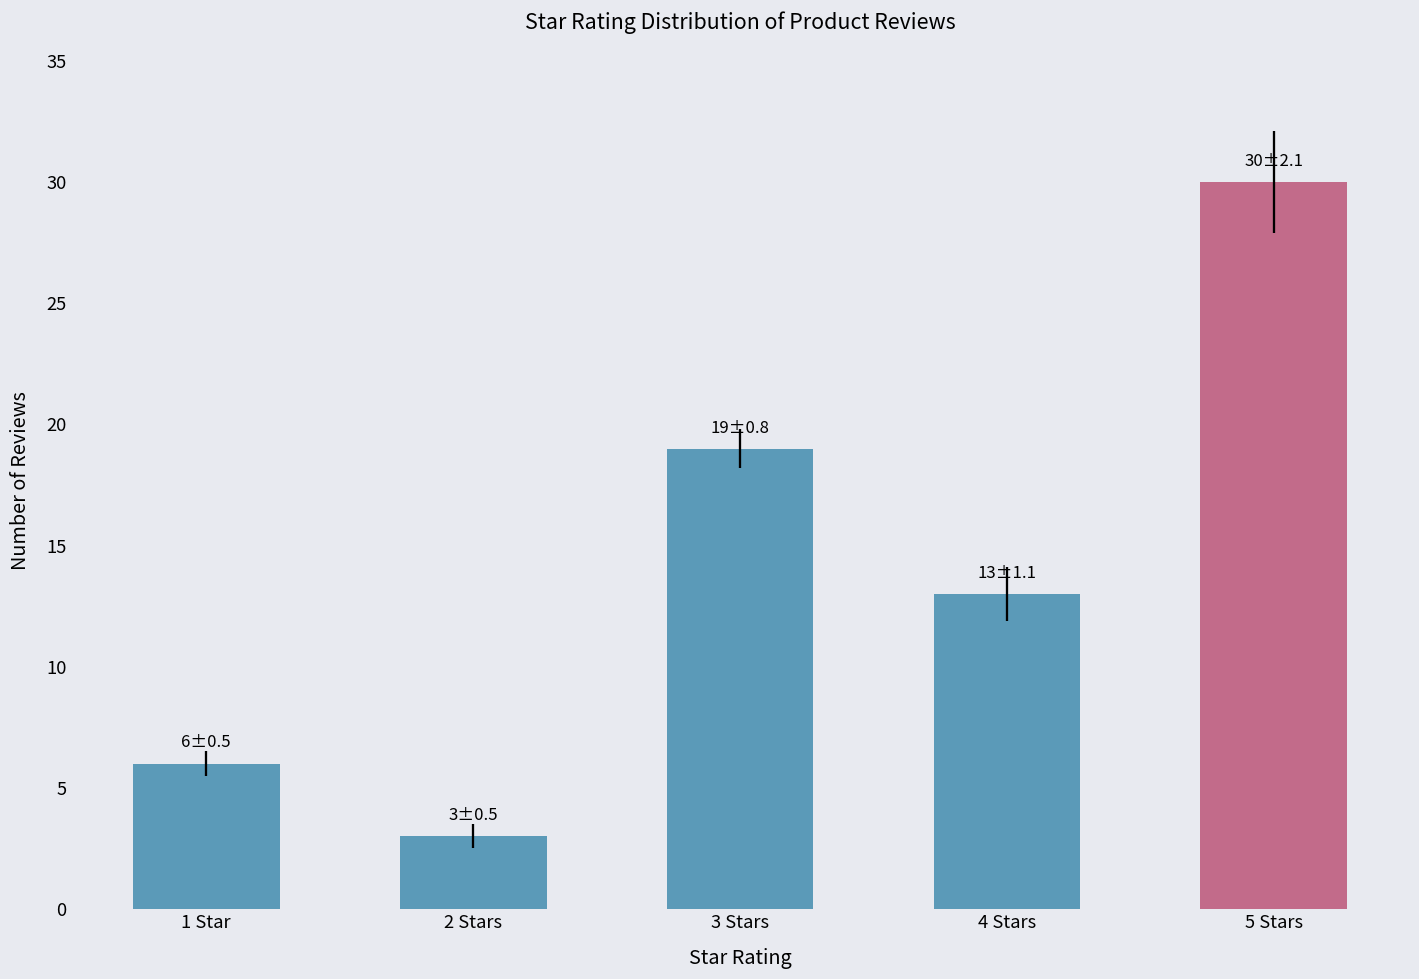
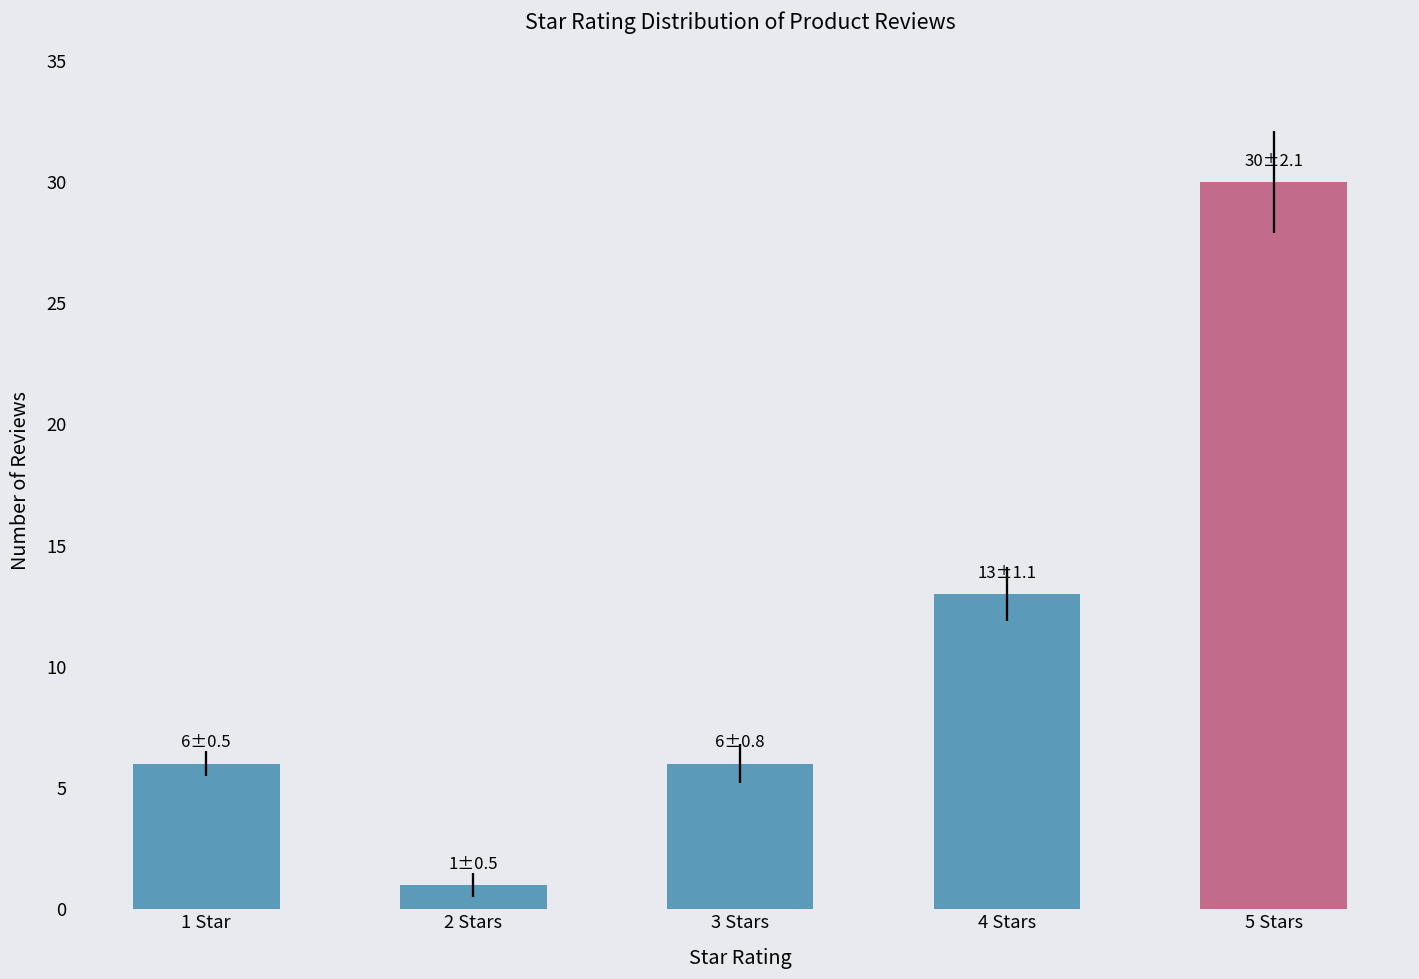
  {
    "1 Star": "6±0.5",
-   "2 Stars": "3±0.5",
-   "3 Stars": "19±0.8",
+   "2 Stars": "1±0.5",
+   "3 Stars": "6±0.8",
    "4 Stars": "13±1.1",
    "5 Stars": "30±2.1"
  }
